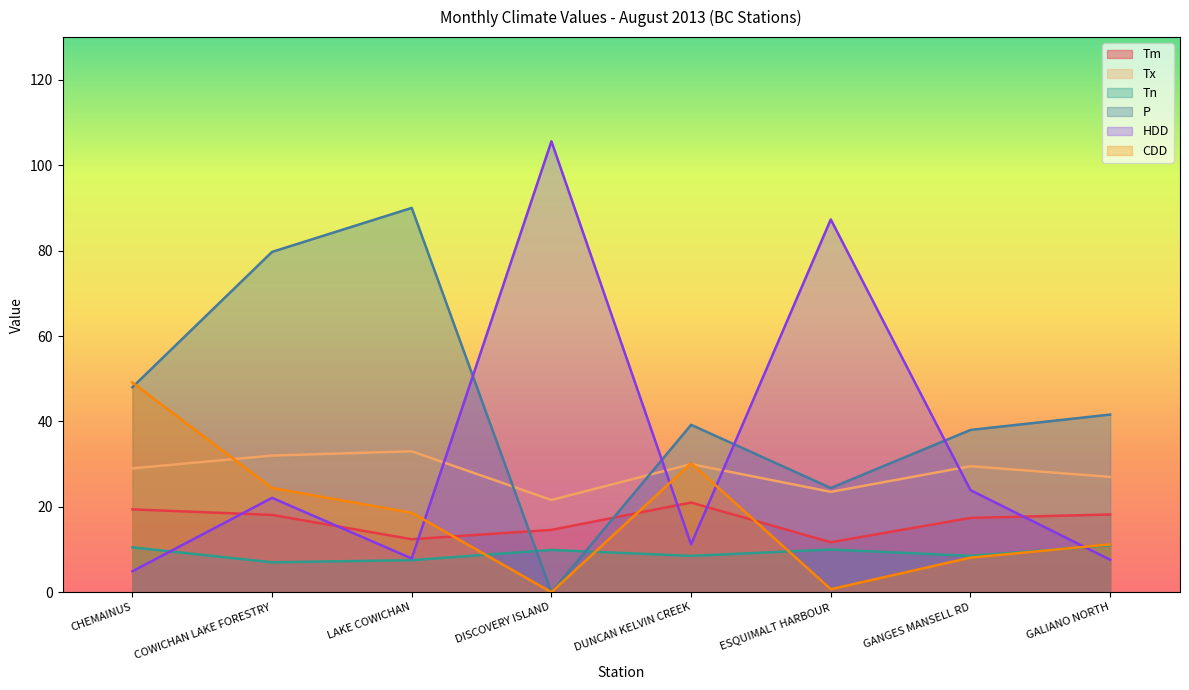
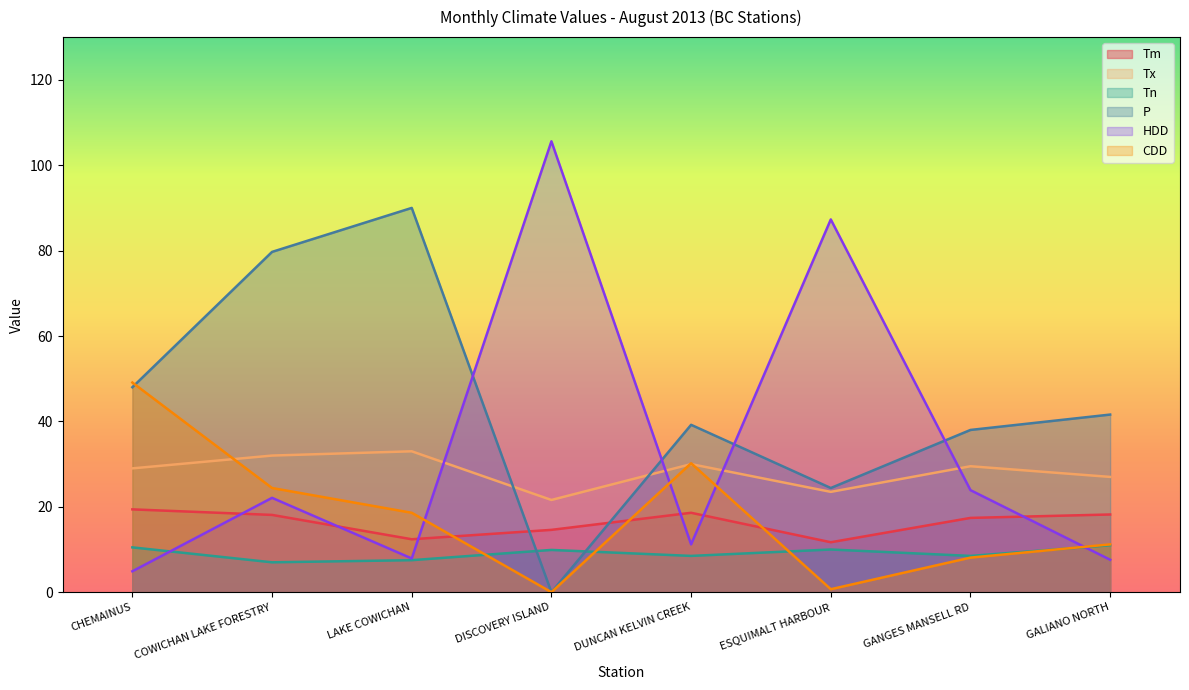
  {
    "Tm": {
      "CHEMAINUS": 19,
      "COWICHAN LAKE FORESTRY": 18,
      "LAKE COWICHAN": 12,
      "DISCOVERY ISLAND": 15,
-     "DUNCAN KELVIN CREEK": 21,
+     "DUNCAN KELVIN CREEK": 19,
      "ESQUIMALT HARBOUR": 12,
      "GANGES MANSELL RD": 17,
      "GALIANO NORTH": 18
    },
    "HDD": {
      "CHEMAINUS": 5,
      "COWICHAN LAKE FORESTRY": 22,
      "DISCOVERY ISLAND": 106,
      "DUNCAN KELVIN CREEK": 11,
      "ESQUIMALT HARBOUR": 87,
      "GANGES MANSELL RD": 24,
      "GALIANO NORTH": 8
    }
  }
